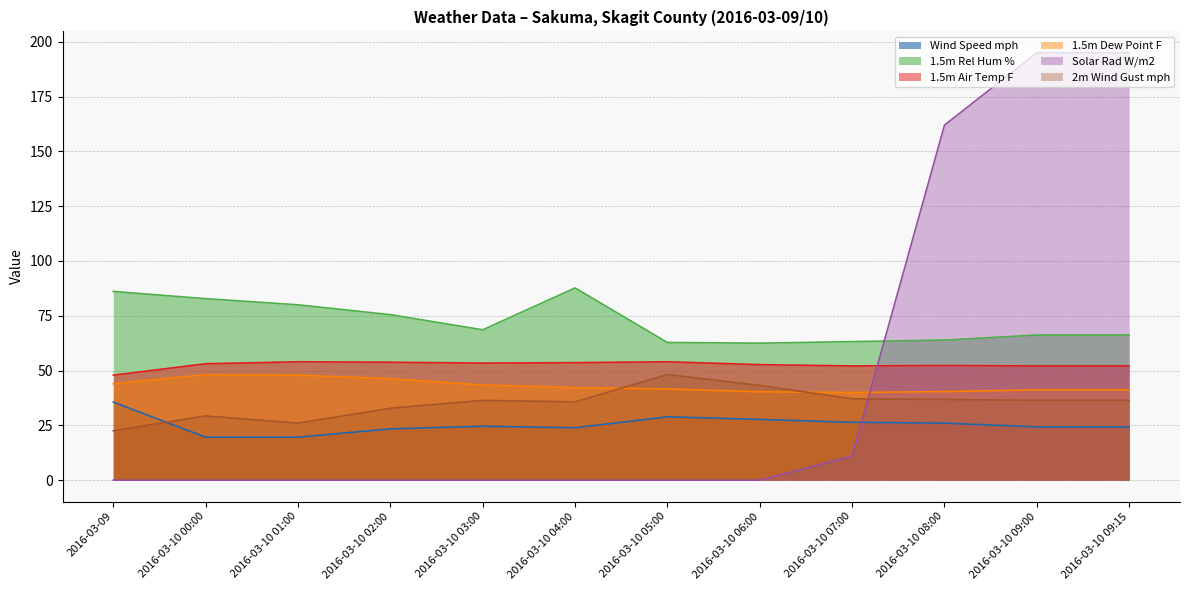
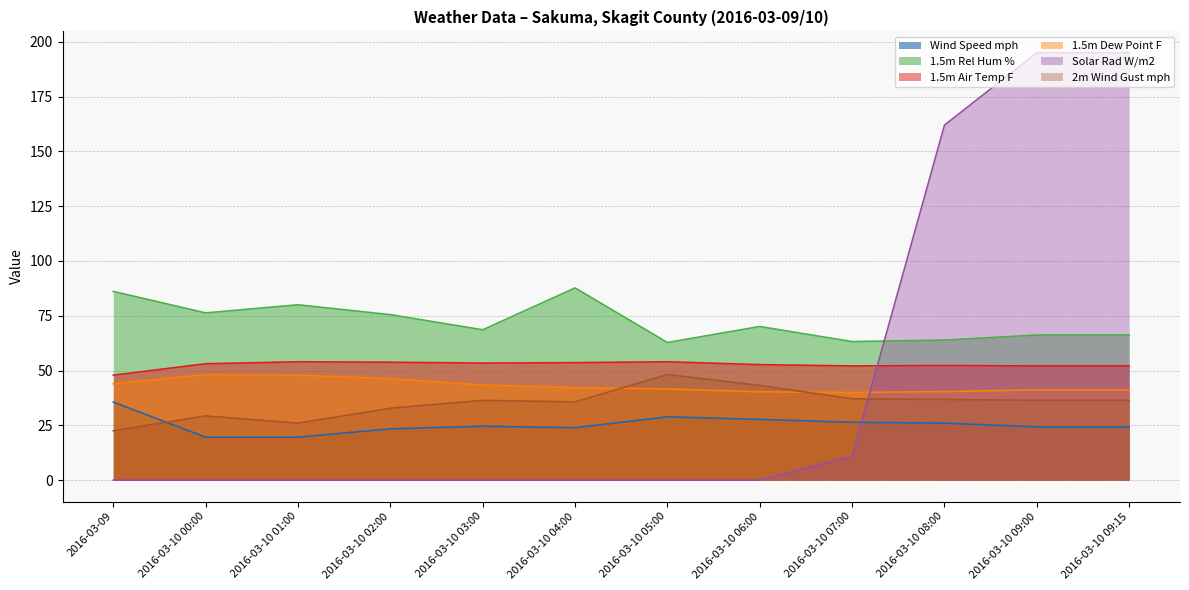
  {
    "Wind Speed mph": {
      "2016-03-09": 36,
      "2016-03-10 00:00": 20,
      "2016-03-10 01:00": 20,
      "2016-03-10 02:00": 23,
      "2016-03-10 03:00": 25,
      "2016-03-10 04:00": 24,
      "2016-03-10 05:00": 29,
      "2016-03-10 06:00": 28,
      "2016-03-10 07:00": 26,
      "2016-03-10 08:00": 26,
      "2016-03-10 09:00": 24,
      "2016-03-10 09:15": 24
    },
    "1.5m Rel Hum %": {
      "2016-03-09": 86,
-     "2016-03-10 00:00": 83,
+     "2016-03-10 00:00": 76,
      "2016-03-10 01:00": 80,
      "2016-03-10 02:00": 76,
      "2016-03-10 03:00": 69,
      "2016-03-10 04:00": 88,
      "2016-03-10 05:00": 63,
-     "2016-03-10 06:00": 63,
+     "2016-03-10 06:00": 70,
      "2016-03-10 07:00": 63,
      "2016-03-10 08:00": 64,
      "2016-03-10 09:00": 66,
      "2016-03-10 09:15": 66
    },
    "1.5m Air Temp F": {
      "2016-03-09": 48,
      "2016-03-10 00:00": 53,
      "2016-03-10 01:00": 54,
      "2016-03-10 02:00": 54,
      "2016-03-10 03:00": 53,
      "2016-03-10 04:00": 54,
      "2016-03-10 05:00": 54,
      "2016-03-10 06:00": 53,
      "2016-03-10 07:00": 52,
      "2016-03-10 08:00": 52,
      "2016-03-10 09:00": 52,
      "2016-03-10 09:15": 52
    },
    "1.5m Dew Point F": {
      "2016-03-09": 44,
      "2016-03-10 00:00": 48,
      "2016-03-10 01:00": 48,
      "2016-03-10 02:00": 46,
      "2016-03-10 03:00": 43,
      "2016-03-10 04:00": 42,
      "2016-03-10 05:00": 42,
      "2016-03-10 06:00": 40,
      "2016-03-10 07:00": 40,
      "2016-03-10 08:00": 40,
      "2016-03-10 09:00": 41,
      "2016-03-10 09:15": 41
    },
    "Solar Rad W/m2": {
      "2016-03-09": 0,
      "2016-03-10 00:00": 0,
      "2016-03-10 01:00": 0,
      "2016-03-10 02:00": 0,
      "2016-03-10 03:00": 0,
      "2016-03-10 04:00": 0,
      "2016-03-10 05:00": 0,
      "2016-03-10 06:00": 0,
      "2016-03-10 07:00": 11,
      "2016-03-10 08:00": 162
    },
    "2m Wind Gust mph": {
      "2016-03-09": 23,
      "2016-03-10 00:00": 29,
      "2016-03-10 01:00": 26,
      "2016-03-10 02:00": 33,
      "2016-03-10 03:00": 36,
      "2016-03-10 04:00": 36,
      "2016-03-10 05:00": 48,
      "2016-03-10 06:00": 43,
      "2016-03-10 07:00": 37,
      "2016-03-10 08:00": 37,
      "2016-03-10 09:00": 36,
      "2016-03-10 09:15": 36
    }
  }
